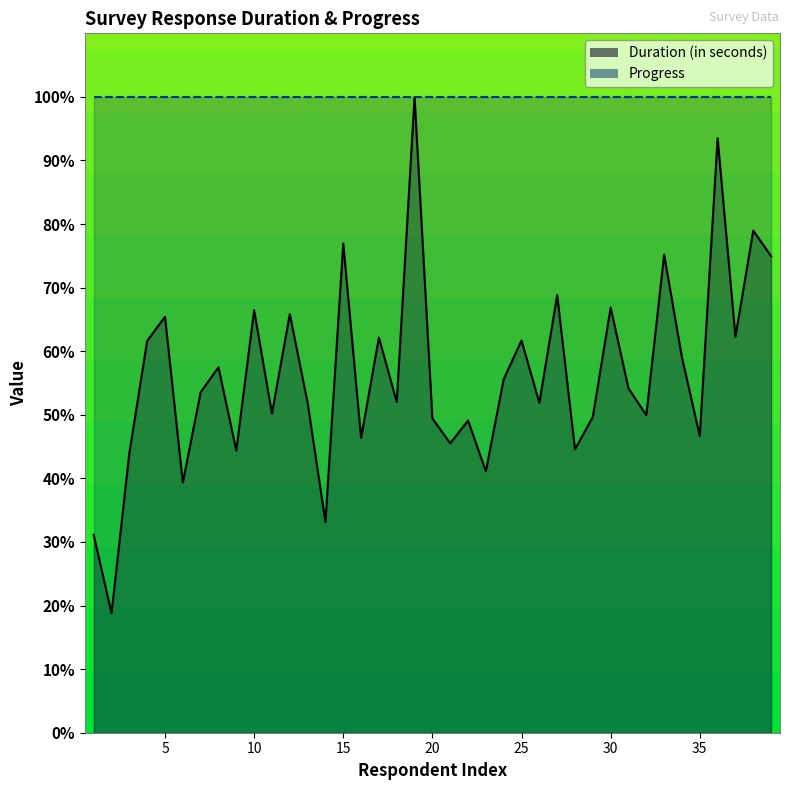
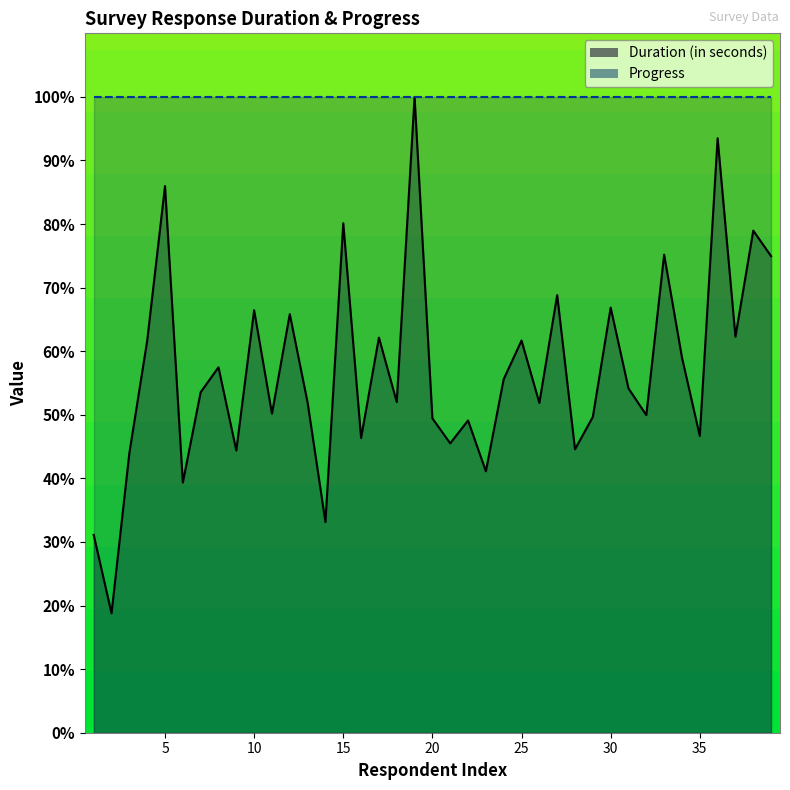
  {
    "Duration (in seconds)": {
-     "5": "65%",
+     "5": "86%",
      "10": "66%",
-     "15": "77%",
+     "15": "80%",
      "20": "49%",
      "25": "62%",
      "30": "67%",
      "35": "47%"
    },
    "Progress": {
      "5": "100%",
      "10": "100%",
      "15": "100%",
      "20": "100%",
      "25": "100%",
      "30": "100%",
      "35": "100%"
    }
  }
